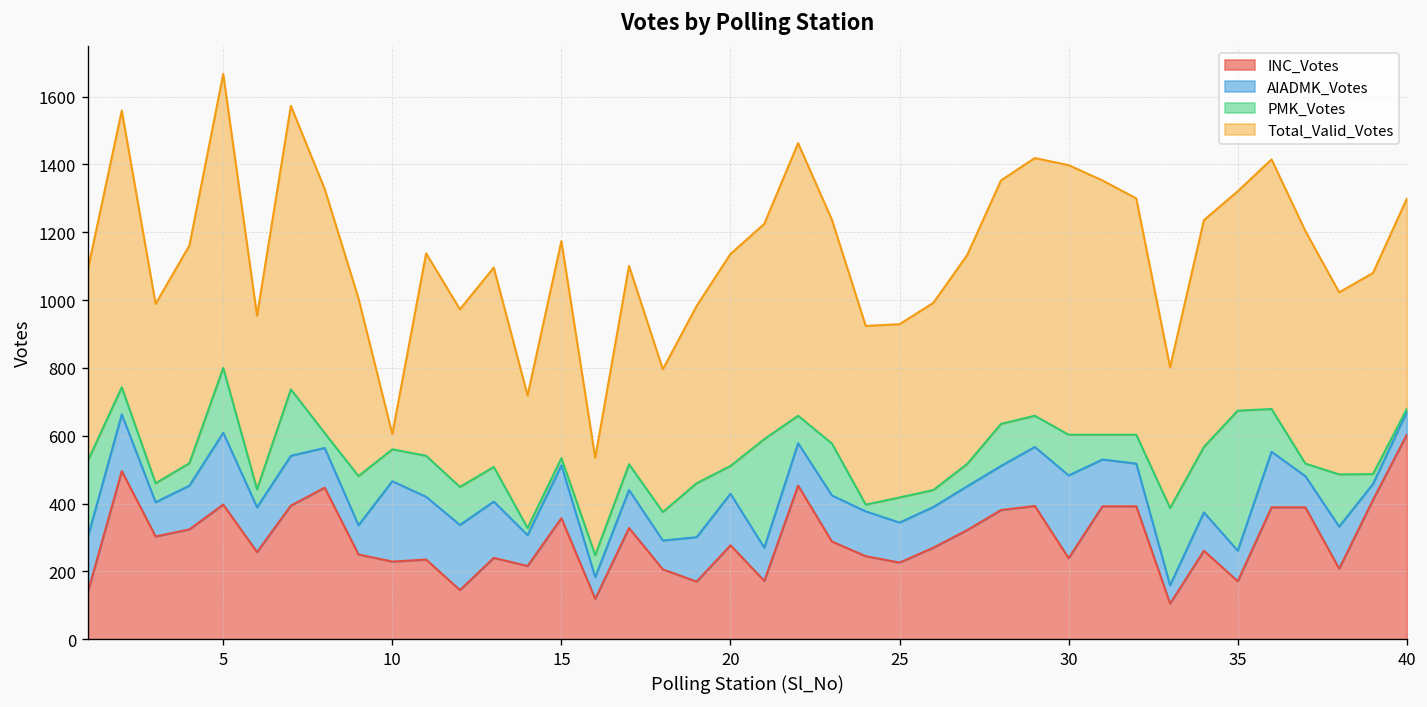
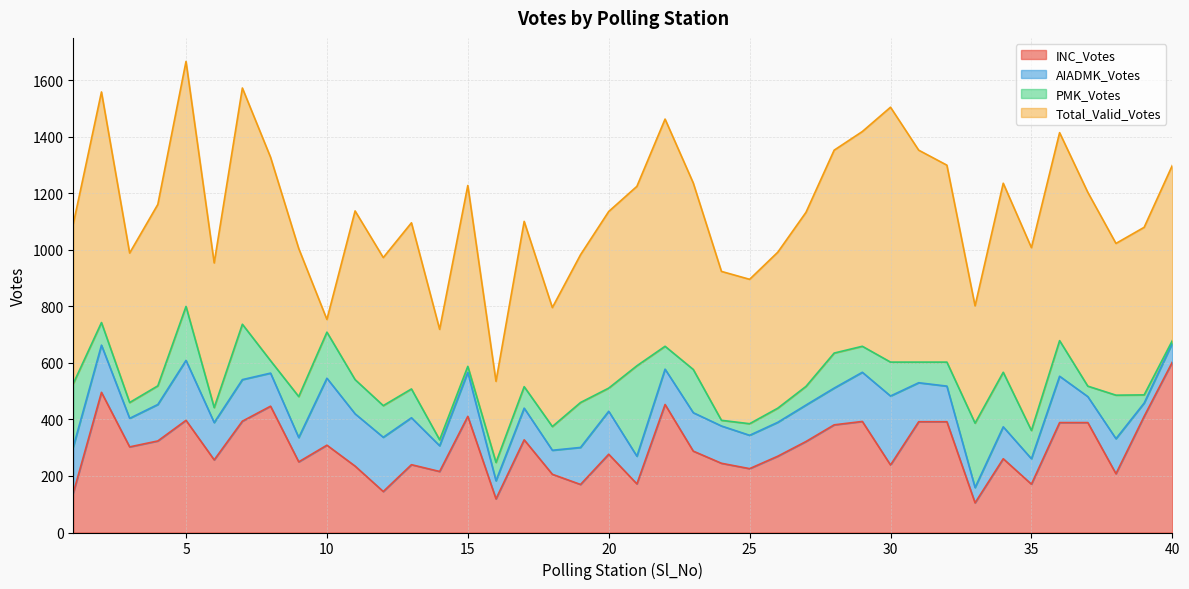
  {
    "INC_Votes": {
      "5": 400,
-     "10": 230,
-     "15": 360,
+     "10": 310,
+     "15": 410,
      "20": 280,
      "25": 230,
      "30": 240,
      "35": 170,
      "40": 600
    },
    "AIADMK_Votes": {
      "5": 210,
      "10": 240,
      "15": 160,
      "20": 150,
      "25": 120,
      "30": 240,
      "35": 90,
      "40": 70
    },
    "PMK_Votes": {
      "5": 190,
-     "10": 90,
+     "10": 160,
      "15": 20,
      "20": 80,
-     "25": 70,
+     "25": 40,
      "30": 120,
-     "35": 410,
+     "35": 100,
      "40": 10
    },
    "Total_Valid_Votes": {
      "5": 870,
      "10": 50,
      "15": 640,
      "20": 630,
      "25": 510,
-     "30": 800,
+     "30": 900,
      "35": 650,
      "40": 620
    }
  }
